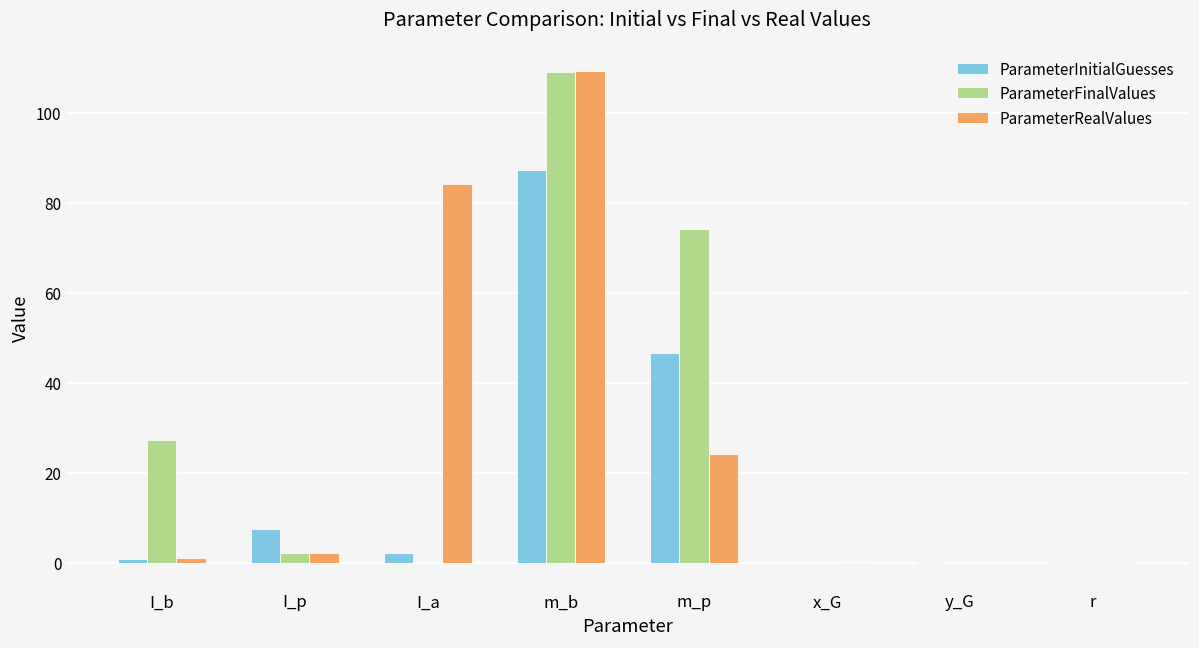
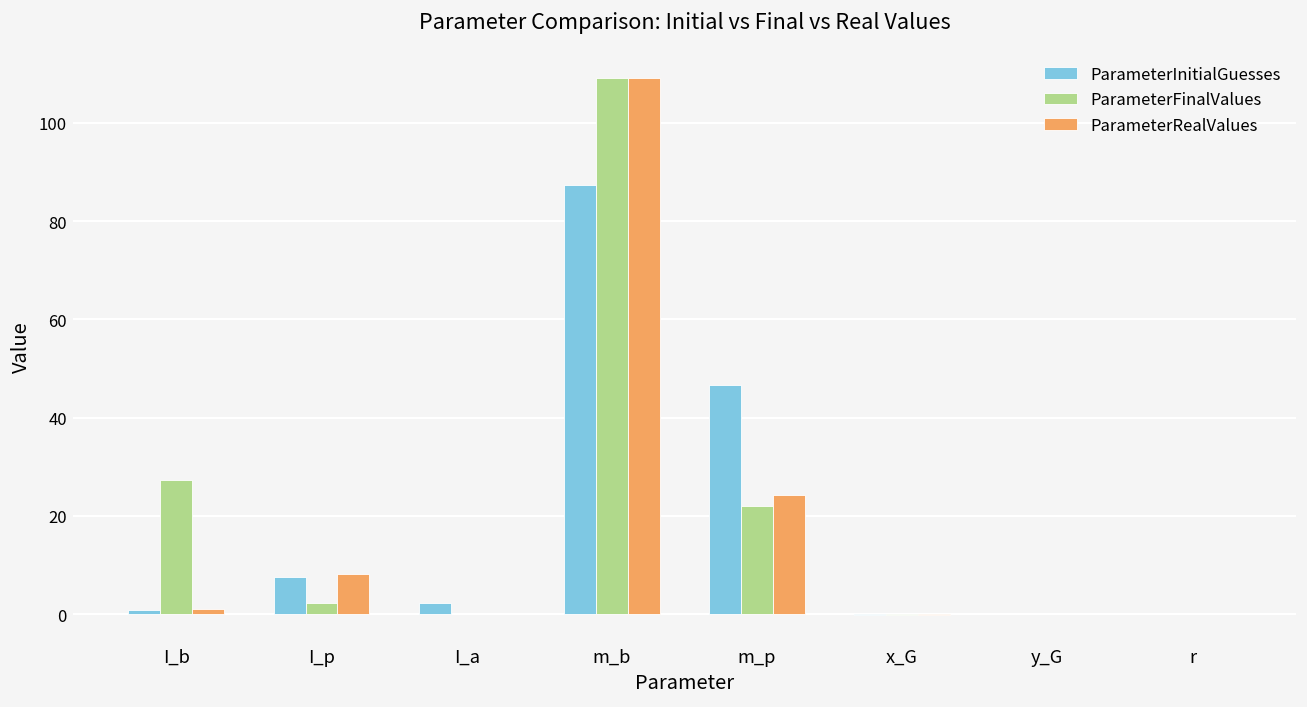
  {
    "ParameterInitialGuesses": {
      "I_b": 1,
      "I_p": 7,
      "I_a": 2,
      "m_b": 87,
      "m_p": 47
    },
    "ParameterFinalValues": {
      "I_b": 27,
      "I_p": 2,
      "m_b": 109,
-     "m_p": 74
+     "m_p": 22
    },
    "ParameterRealValues": {
      "I_b": 1,
-     "I_p": 2,
-     "I_a": 84,
+     "I_p": 8,
+     "I_a": 0,
      "m_b": 109,
      "m_p": 24,
      "y_G": 0
    }
  }
